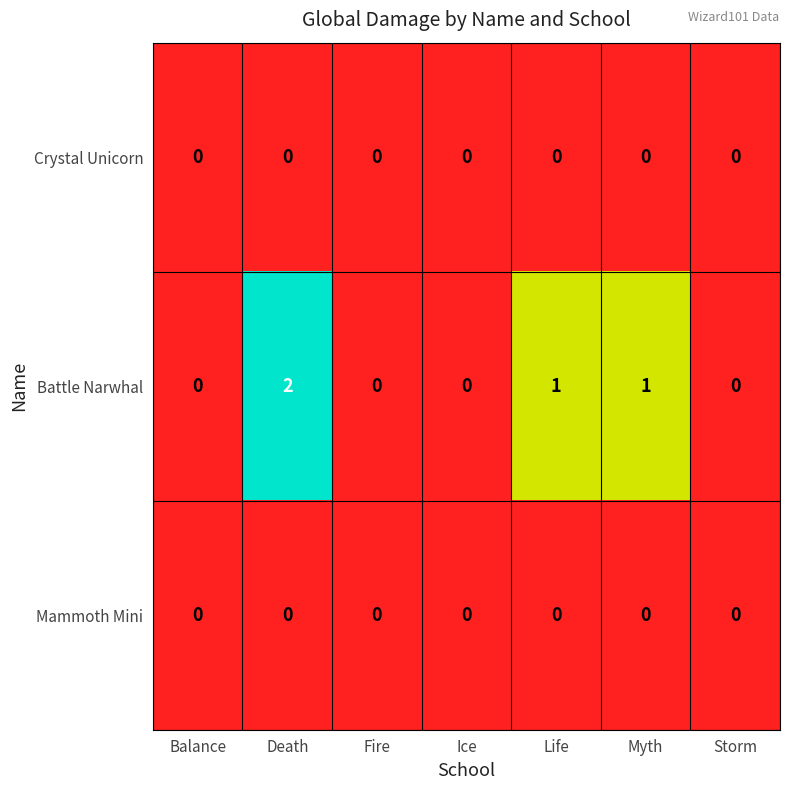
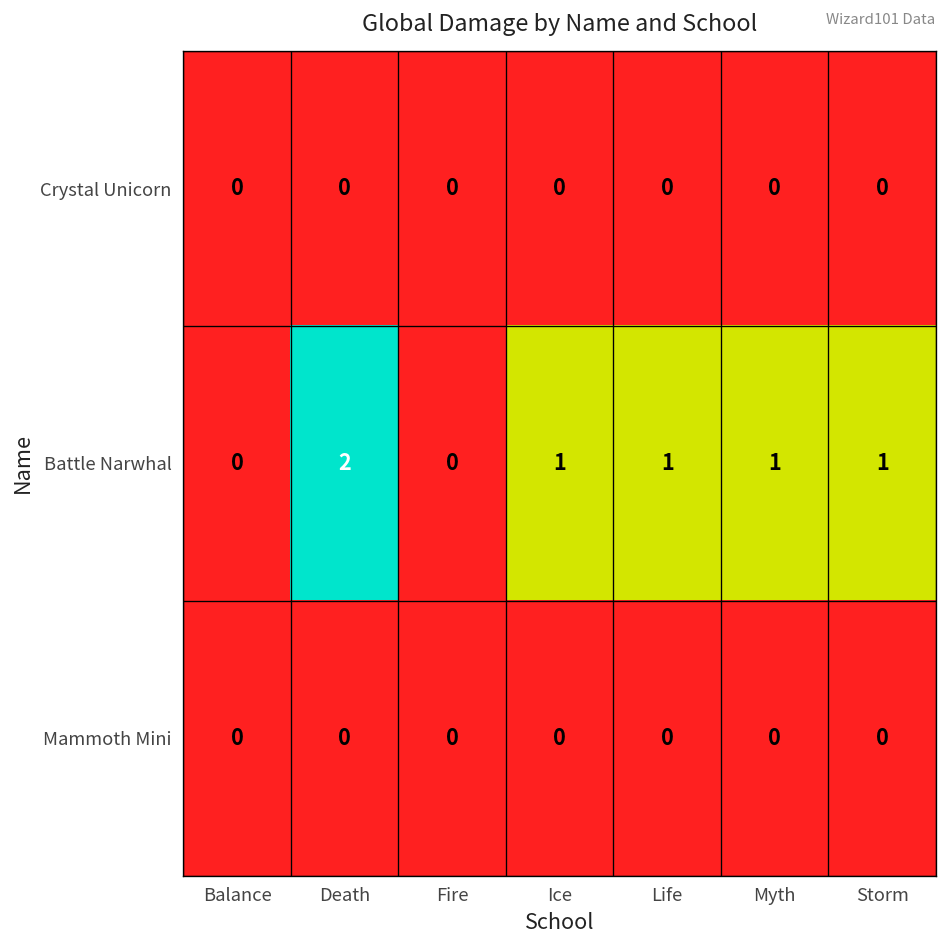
  {
    "Crystal Unicorn": {
      "Balance": 0,
      "Death": 0,
      "Fire": 0,
      "Ice": 0,
      "Life": 0,
      "Myth": 0,
      "Storm": 0
    },
    "Battle Narwhal": {
      "Balance": 0,
      "Death": 2,
      "Fire": 0,
-     "Ice": 0,
+     "Ice": 1,
      "Life": 1,
      "Myth": 1,
-     "Storm": 0
+     "Storm": 1
    },
    "Mammoth Mini": {
      "Balance": 0,
      "Death": 0,
      "Fire": 0,
      "Ice": 0,
      "Life": 0,
      "Myth": 0,
      "Storm": 0
    }
  }
